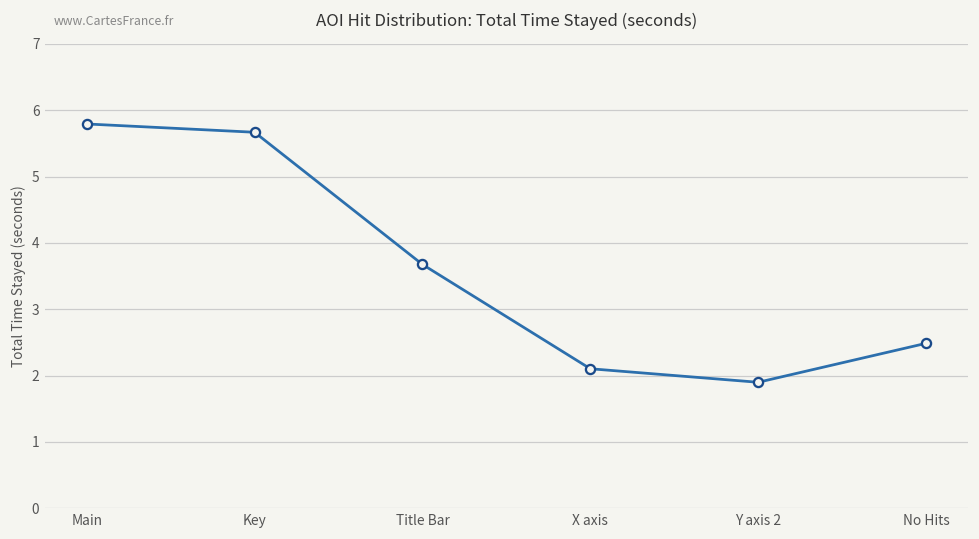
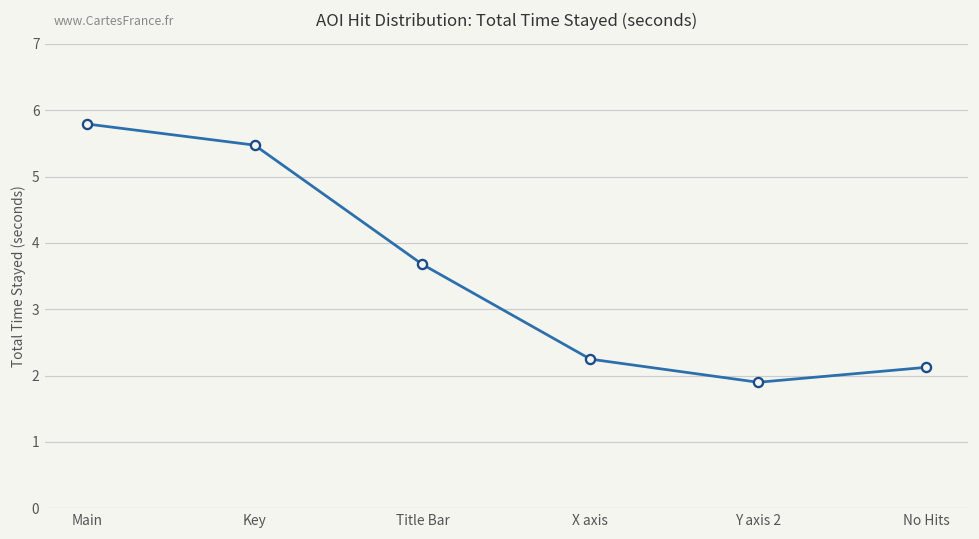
  {
    "Main": 5.8,
-   "Key": 5.7,
+   "Key": 5.5,
    "Title Bar": 3.7,
-   "X axis": 2.1,
+   "X axis": 2.2,
    "Y axis 2": 1.9,
-   "No Hits": 2.5
+   "No Hits": 2.1
  }
